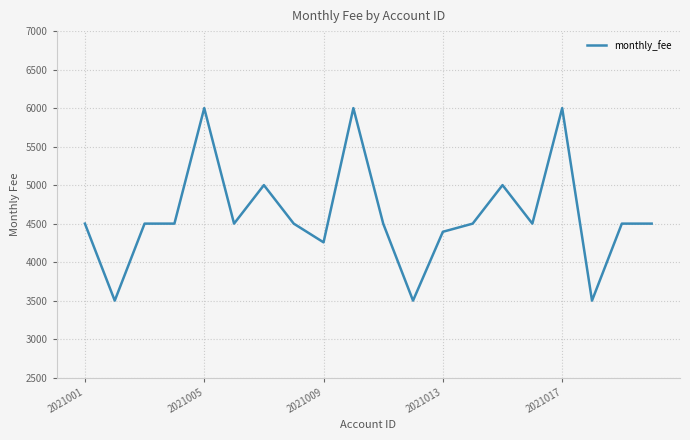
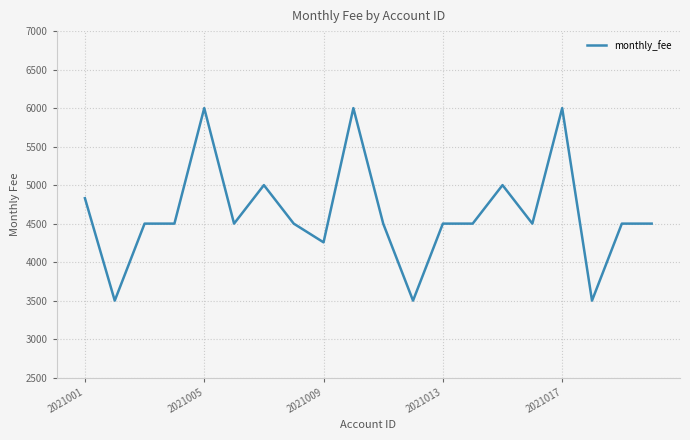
  {
-   "2021001": 4500,
+   "2021001": 4800,
    "2021005": 6000,
    "2021009": 4300,
-   "2021013": 4400,
+   "2021013": 4500,
    "2021017": 6000
  }
